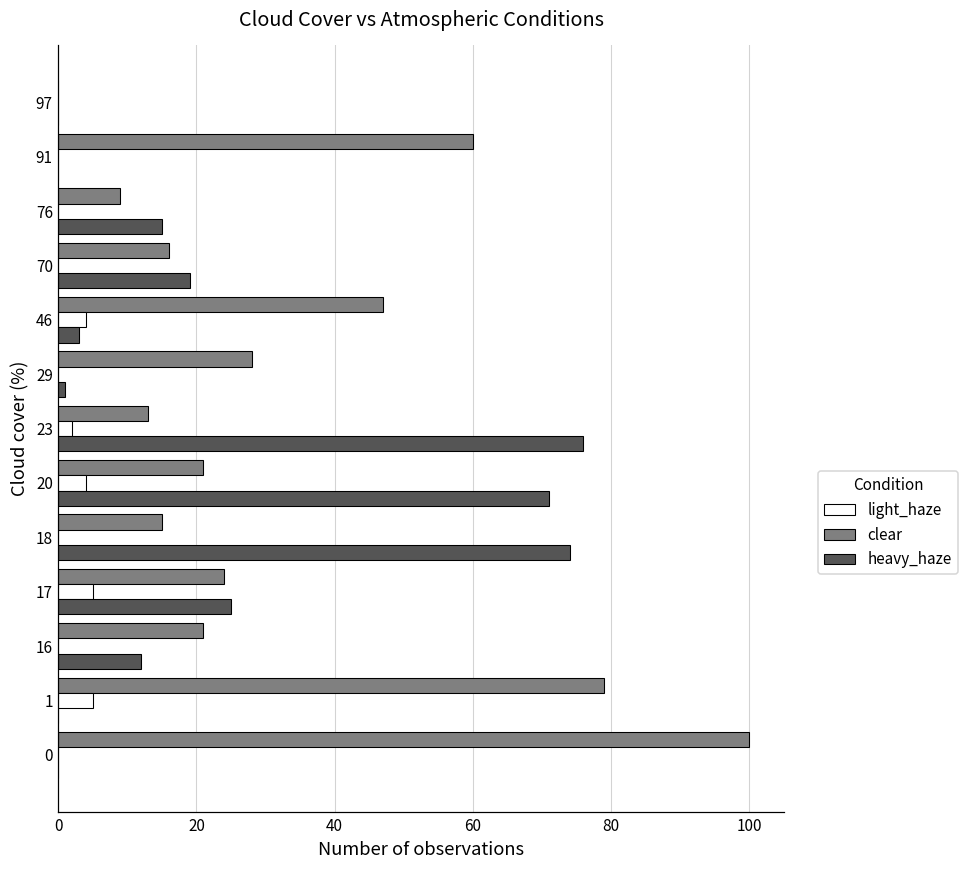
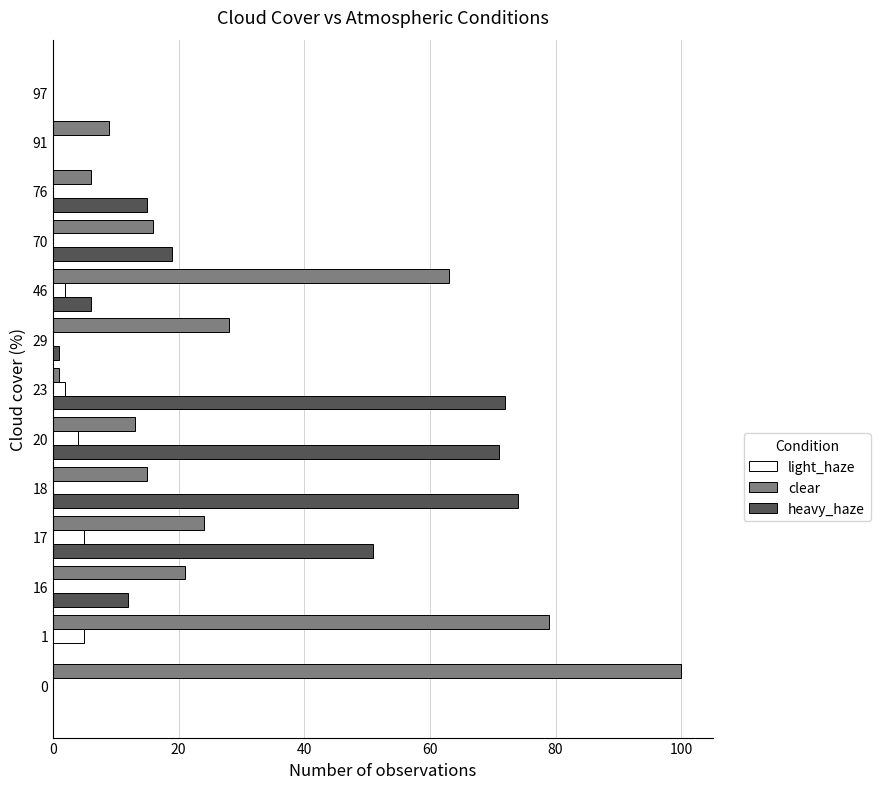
  {
    "clear": {
      "97": 0,
-     "91": 60,
-     "76": 9,
+     "91": 9,
+     "76": 6,
      "70": 16,
-     "46": 47,
+     "46": 63,
      "29": 28,
-     "23": 13,
-     "20": 21,
+     "23": 1,
+     "20": 13,
      "18": 15,
      "17": 24,
      "16": 21,
      "1": 79,
      "0": 100
    },
    "light_haze": {
      "97": 0,
      "91": 0,
      "76": 0,
      "70": 0,
-     "46": 4,
+     "46": 2,
      "29": 0,
      "23": 2,
      "20": 4,
      "18": 0,
      "17": 5,
      "16": 0,
      "1": 5,
      "0": 0
    },
    "heavy_haze": {
      "97": 0,
      "91": 0,
      "76": 15,
      "70": 19,
-     "46": 3,
+     "46": 6,
      "29": 1,
-     "23": 76,
+     "23": 72,
      "20": 71,
      "18": 74,
-     "17": 25,
+     "17": 51,
      "16": 12,
      "1": 0,
      "0": 0
    }
  }
